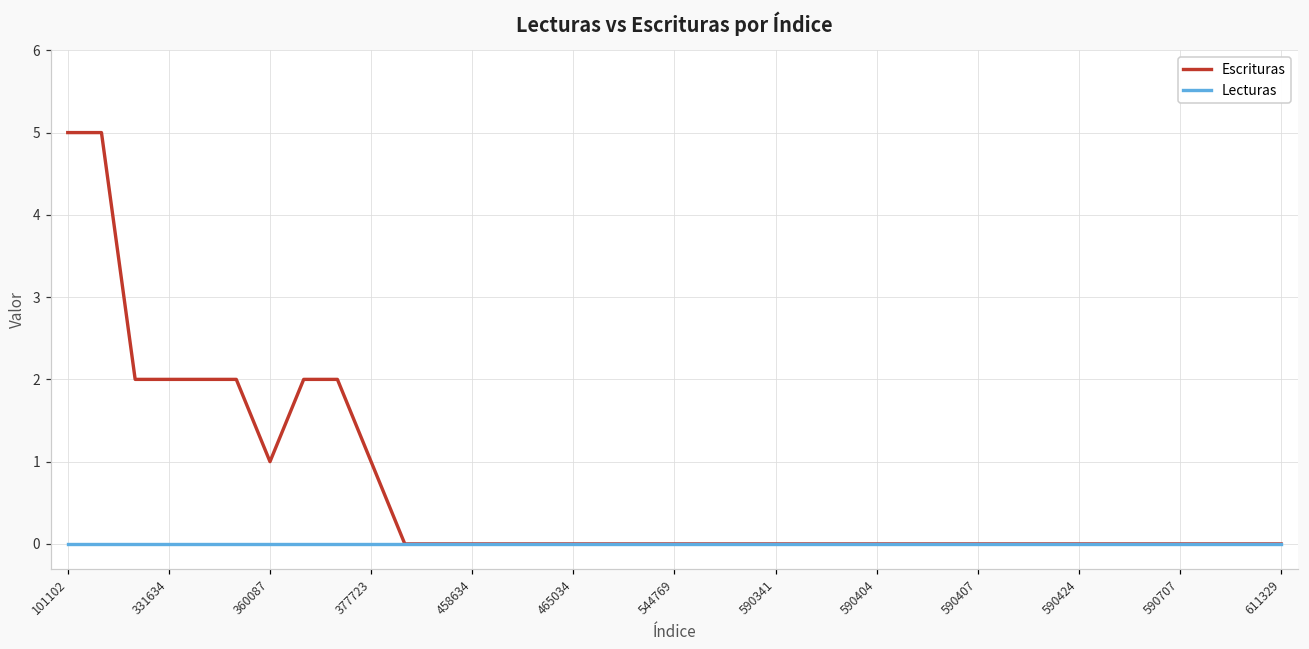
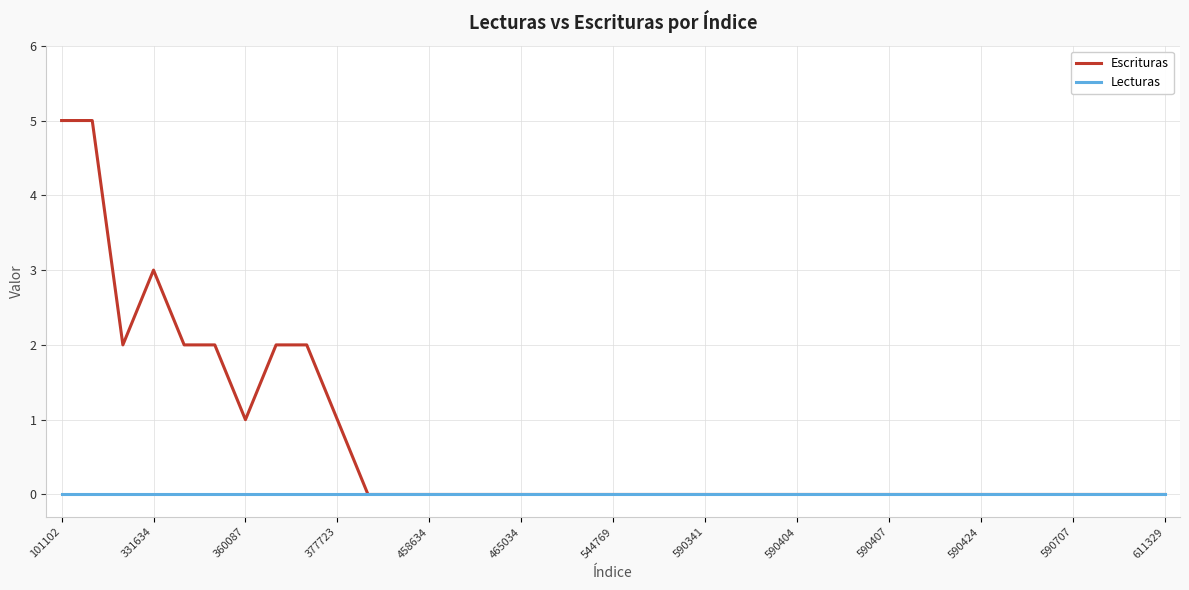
  {
    "Escrituras": {
      "101102": 5,
-     "331634": 2,
+     "331634": 3,
      "360087": 1,
      "377723": 1
    },
    "Lecturas": {
      "101102": 0,
      "331634": 0,
      "360087": 0,
      "377723": 0
    }
  }
